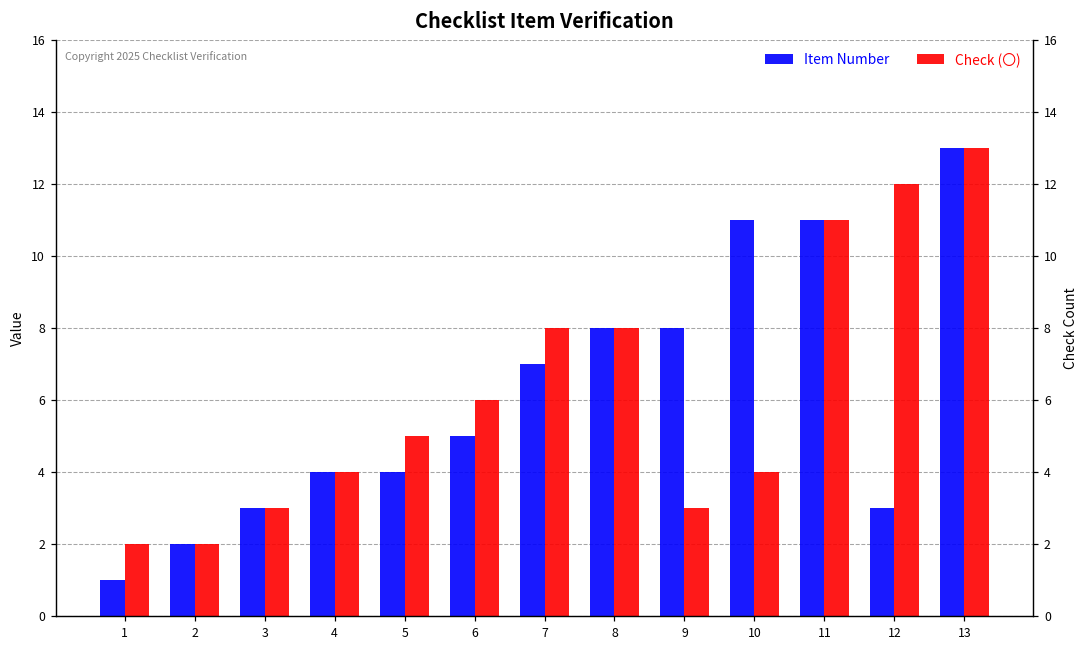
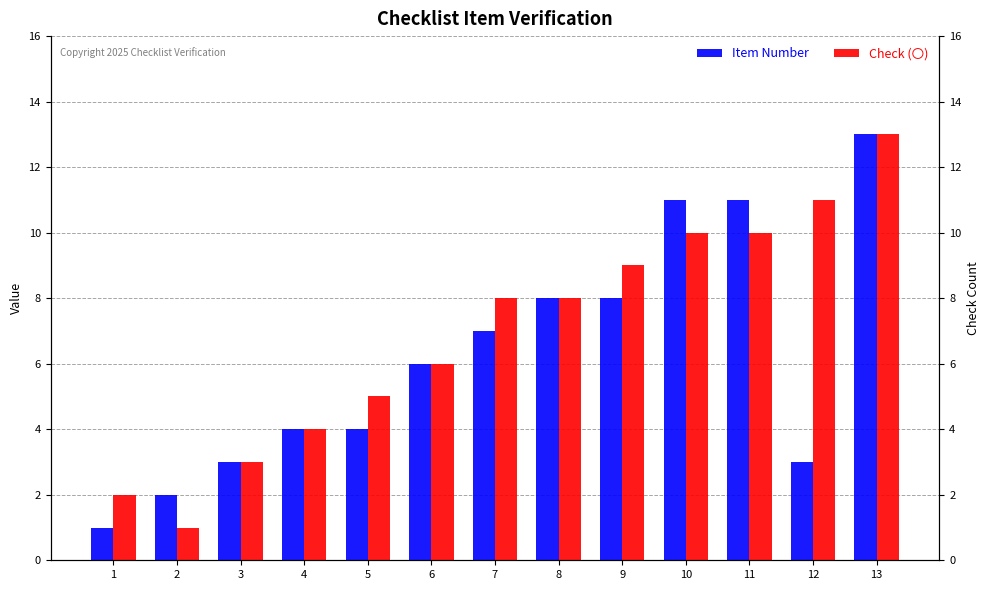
  {
    "Item Number": {
      "1": 1,
      "2": 2,
      "3": 3,
      "4": 4,
      "5": 4,
-     "6": 5,
+     "6": 6,
      "7": 7,
      "8": 8,
      "9": 8,
      "10": 11,
      "11": 11,
      "12": 3,
      "13": 13
    },
    "Check (〇)": {
      "1": 2,
-     "2": 2,
+     "2": 1,
      "3": 3,
      "4": 4,
      "5": 5,
      "6": 6,
      "7": 8,
      "8": 8,
-     "9": 3,
-     "10": 4,
-     "11": 11,
-     "12": 12,
+     "9": 9,
+     "10": 10,
+     "11": 10,
+     "12": 11,
      "13": 13
    }
  }
